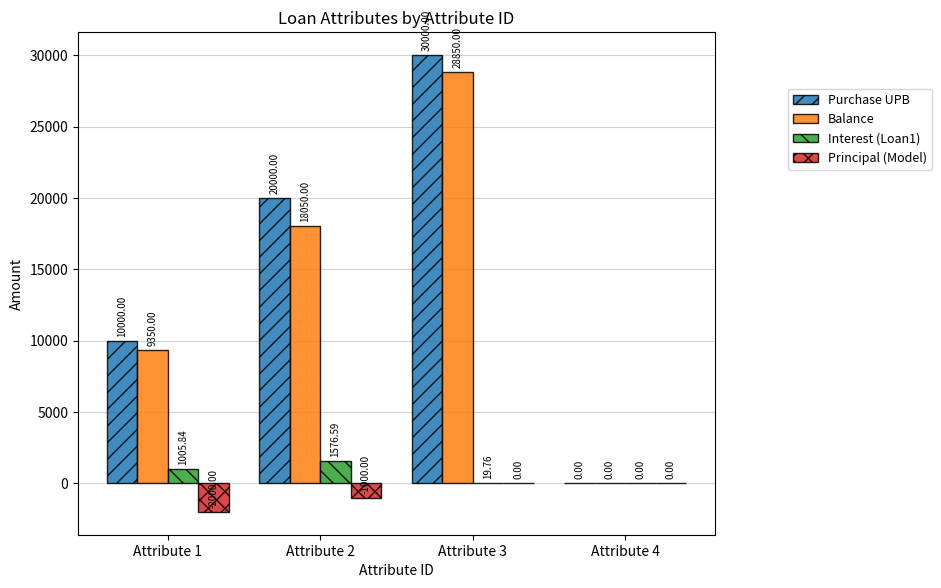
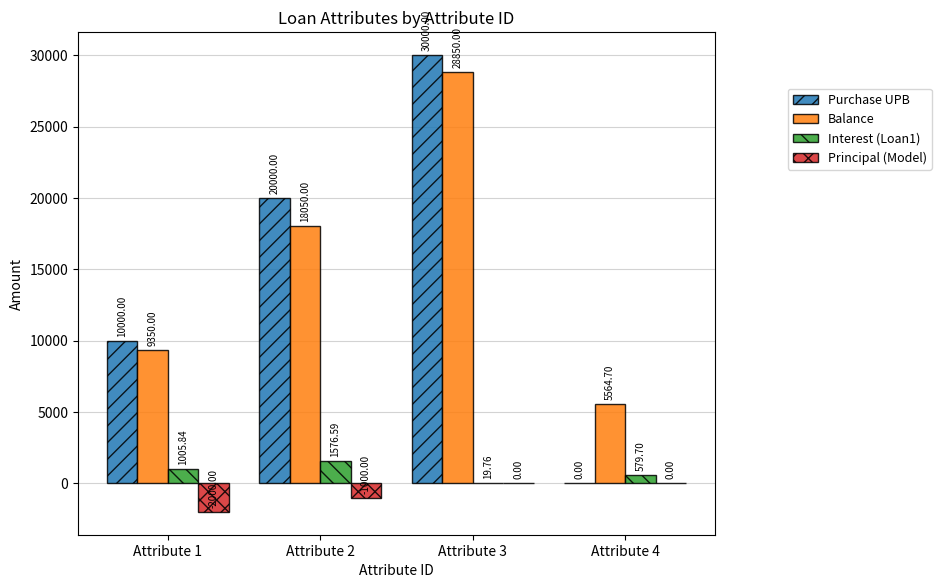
  {
    "Purchase UPB": {
      "Attribute 1": 10000.00,
      "Attribute 2": 20000.00,
      "Attribute 3": 30000.00,
      "Attribute 4": 0.00
    },
    "Balance": {
      "Attribute 1": 9350.00,
      "Attribute 2": 18050.00,
      "Attribute 3": 28850.00,
-     "Attribute 4": 0.00
+     "Attribute 4": 5564.70
    },
    "Interest (Loan1)": {
      "Attribute 1": 1005.84,
      "Attribute 2": 1576.59,
      "Attribute 3": 19.76,
-     "Attribute 4": 0.00
+     "Attribute 4": 579.70
    },
    "Principal (Model)": {
      "Attribute 1": -2000.00,
      "Attribute 2": -1000.00,
      "Attribute 3": 0.00,
      "Attribute 4": 0.00
    }
  }
